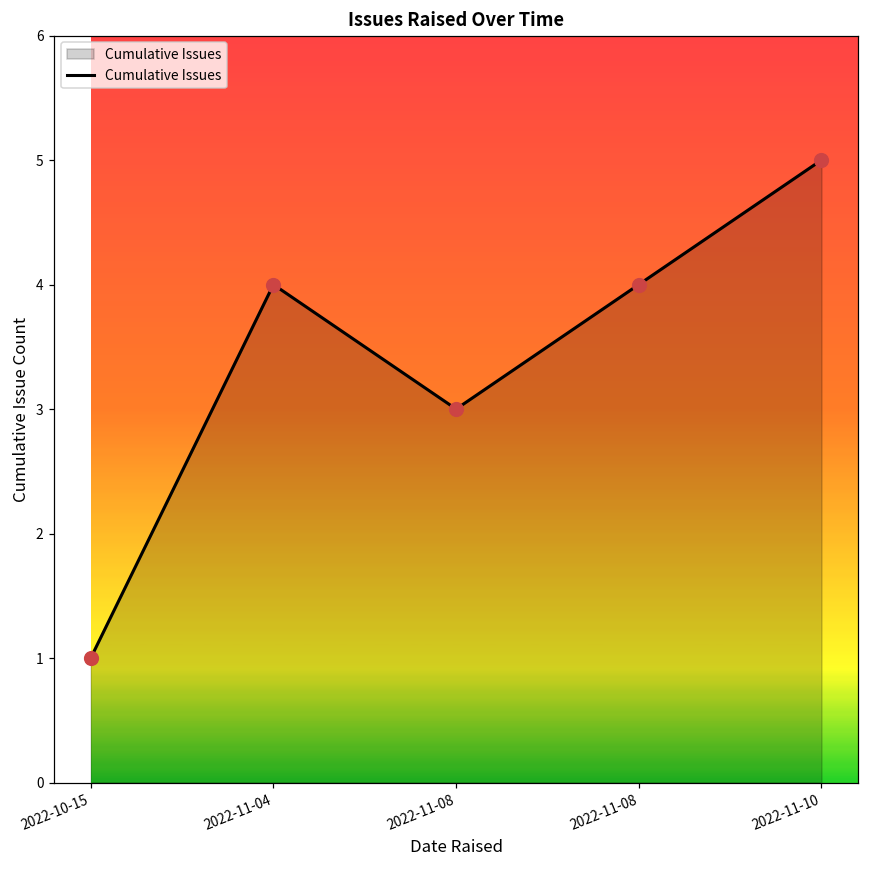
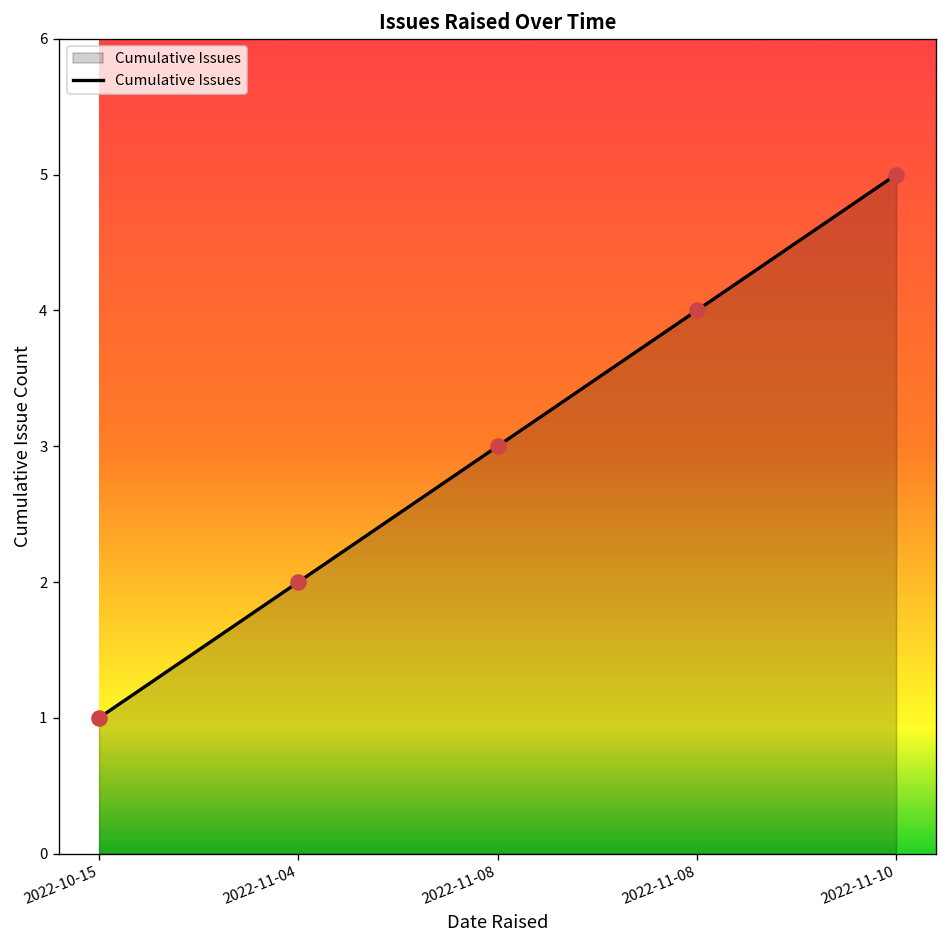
  {
    "2022-10-15": 1,
-   "2022-11-04": 4,
+   "2022-11-04": 2,
    "2022-11-10": 5
  }
